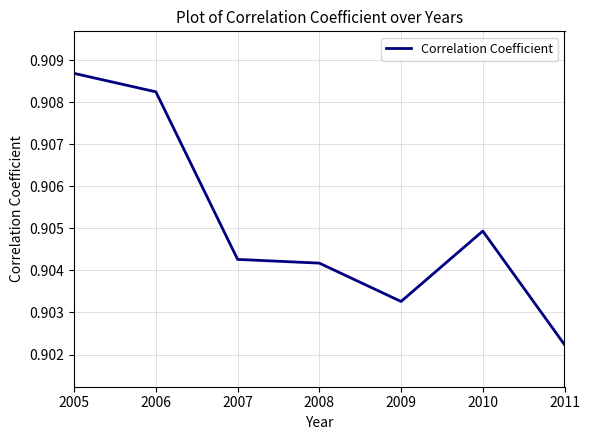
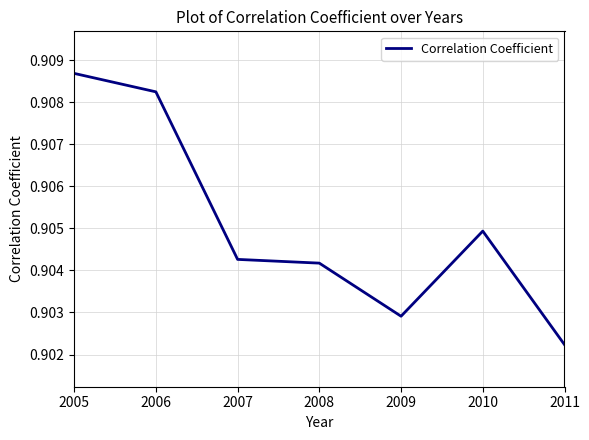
  {
    "2005": 0.9087,
    "2006": 0.9082,
    "2007": 0.9043,
    "2008": 0.9042,
-   "2009": 0.9033,
+   "2009": 0.9029,
    "2010": 0.9049,
    "2011": 0.9022
  }
